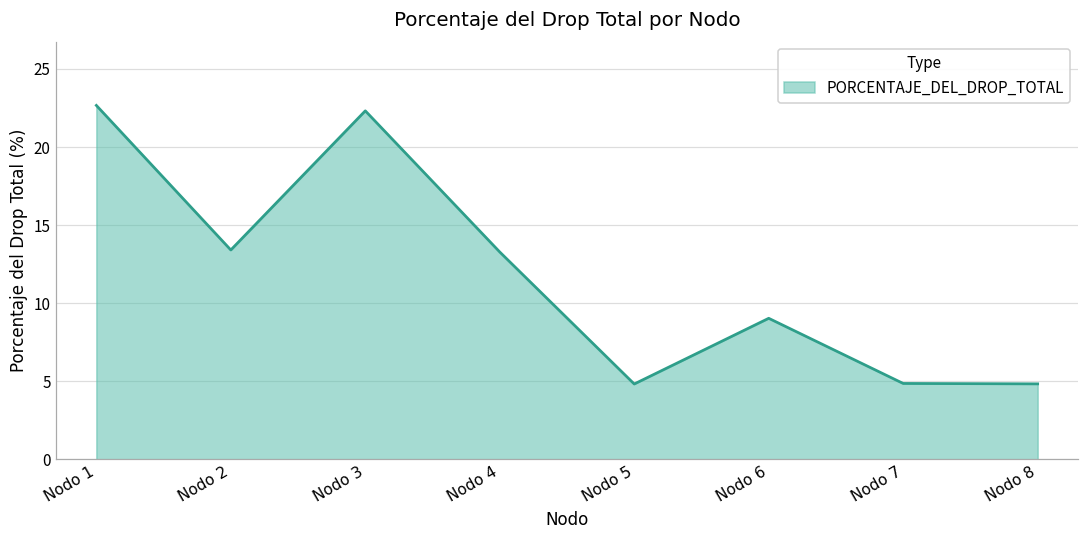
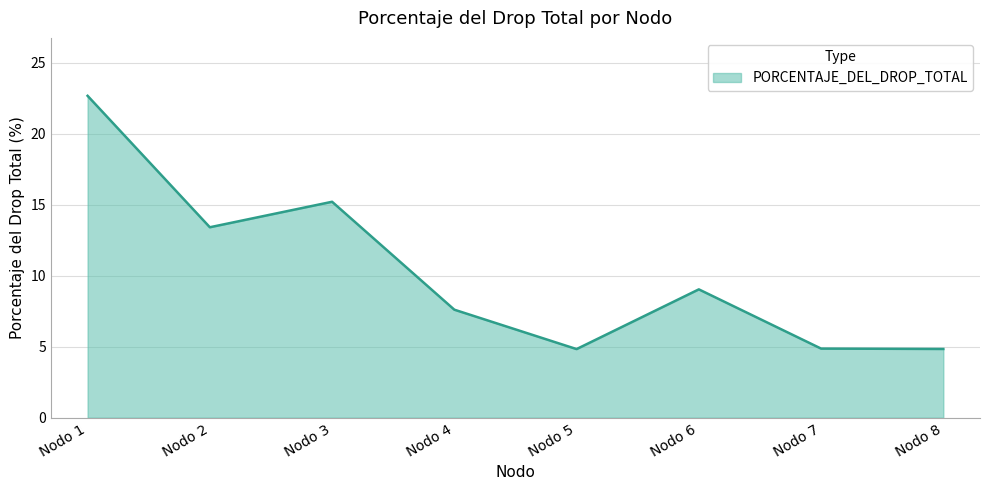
  {
    "Nodo 1": 22.7,
    "Nodo 2": 13.4,
-   "Nodo 3": 22.3,
-   "Nodo 4": 13.3,
+   "Nodo 3": 15.2,
+   "Nodo 4": 7.6,
    "Nodo 5": 4.8,
    "Nodo 6": 9.0,
    "Nodo 7": 4.9,
    "Nodo 8": 4.8
  }
